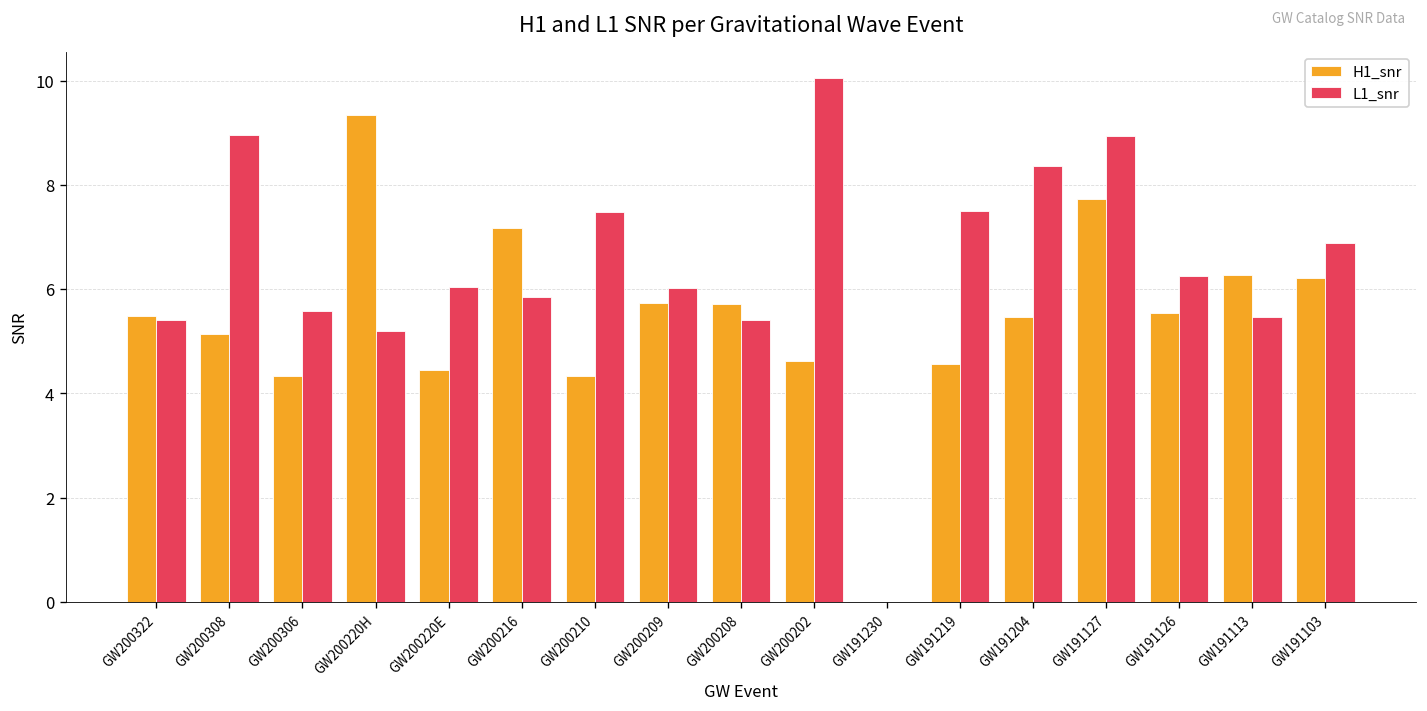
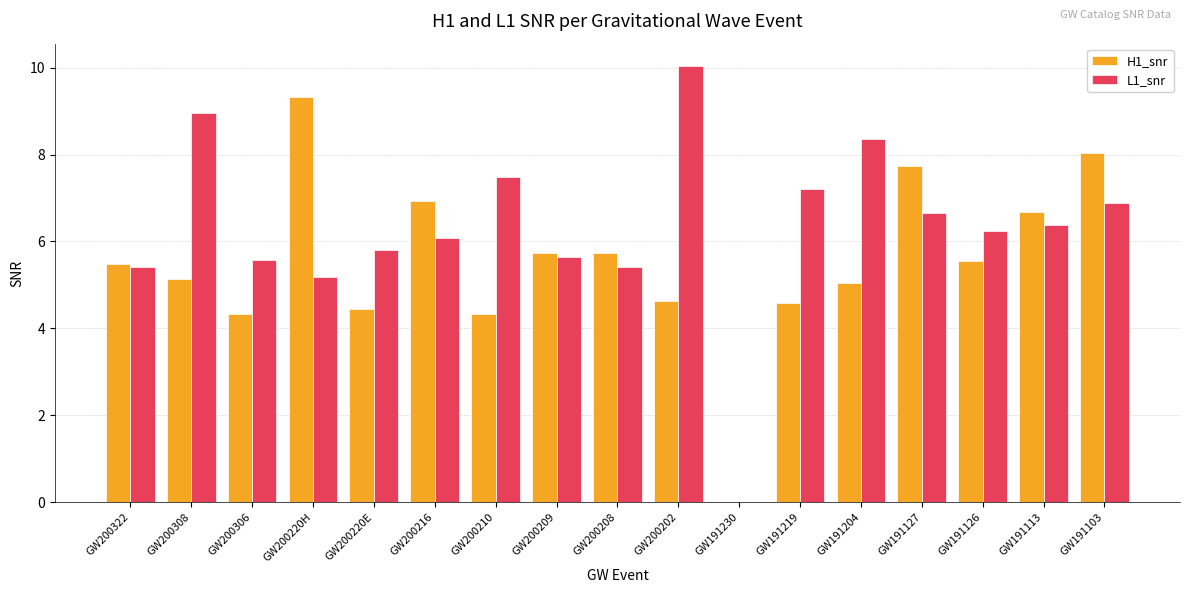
  {
    "H1_snr": {
      "GW200322": 5.5,
      "GW200308": 5.1,
      "GW200306": 4.3,
      "GW200220H": 9.3,
      "GW200220E": 4.4,
-     "GW200216": 7.2,
+     "GW200216": 6.9,
      "GW200210": 4.3,
      "GW200209": 5.7,
      "GW200208": 5.7,
      "GW200202": 4.6,
      "GW191230": 0.0,
      "GW191219": 4.6,
-     "GW191204": 5.5,
+     "GW191204": 5.0,
      "GW191127": 7.7,
      "GW191126": 5.5,
-     "GW191113": 6.3,
-     "GW191103": 6.2
+     "GW191113": 6.7,
+     "GW191103": 8.0
    },
    "L1_snr": {
      "GW200322": 5.4,
      "GW200308": 8.9,
      "GW200306": 5.6,
      "GW200220H": 5.2,
-     "GW200220E": 6.0,
-     "GW200216": 5.9,
+     "GW200220E": 5.8,
+     "GW200216": 6.1,
      "GW200210": 7.5,
-     "GW200209": 6.0,
+     "GW200209": 5.6,
      "GW200208": 5.4,
      "GW200202": 10.0,
      "GW191230": 0.0,
-     "GW191219": 7.5,
+     "GW191219": 7.2,
      "GW191204": 8.4,
-     "GW191127": 8.9,
+     "GW191127": 6.7,
      "GW191126": 6.2,
-     "GW191113": 5.5,
+     "GW191113": 6.4,
      "GW191103": 6.9
    }
  }
